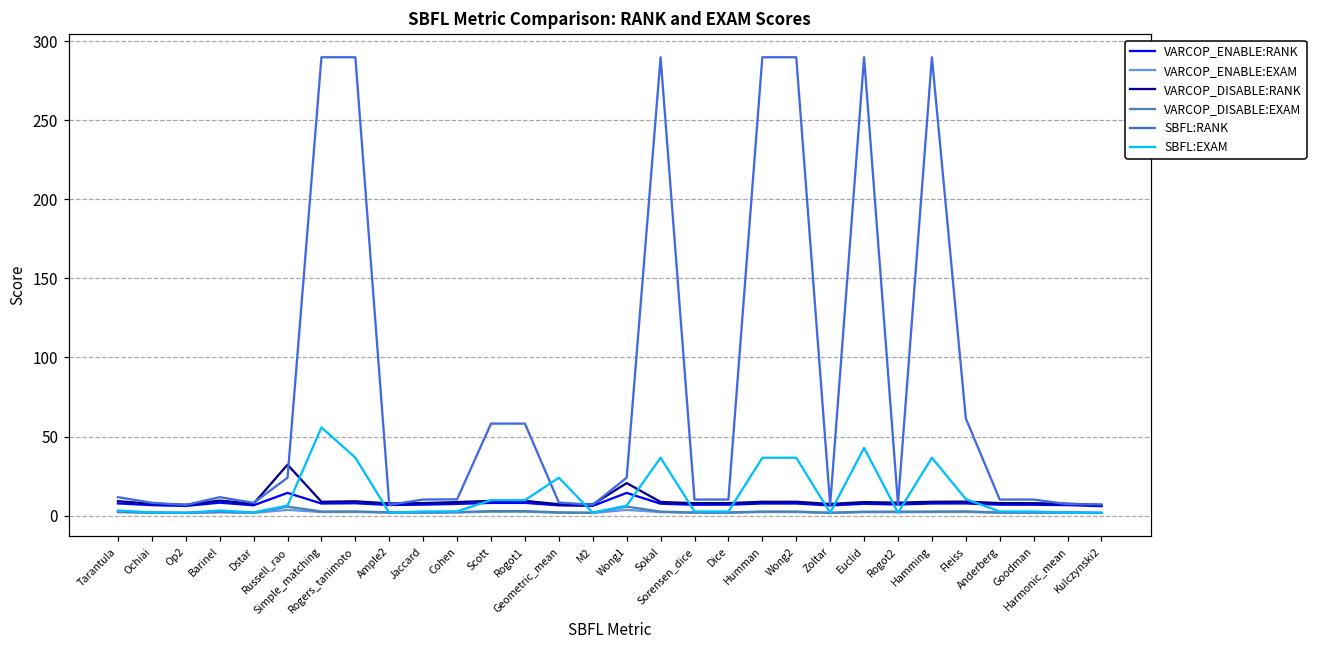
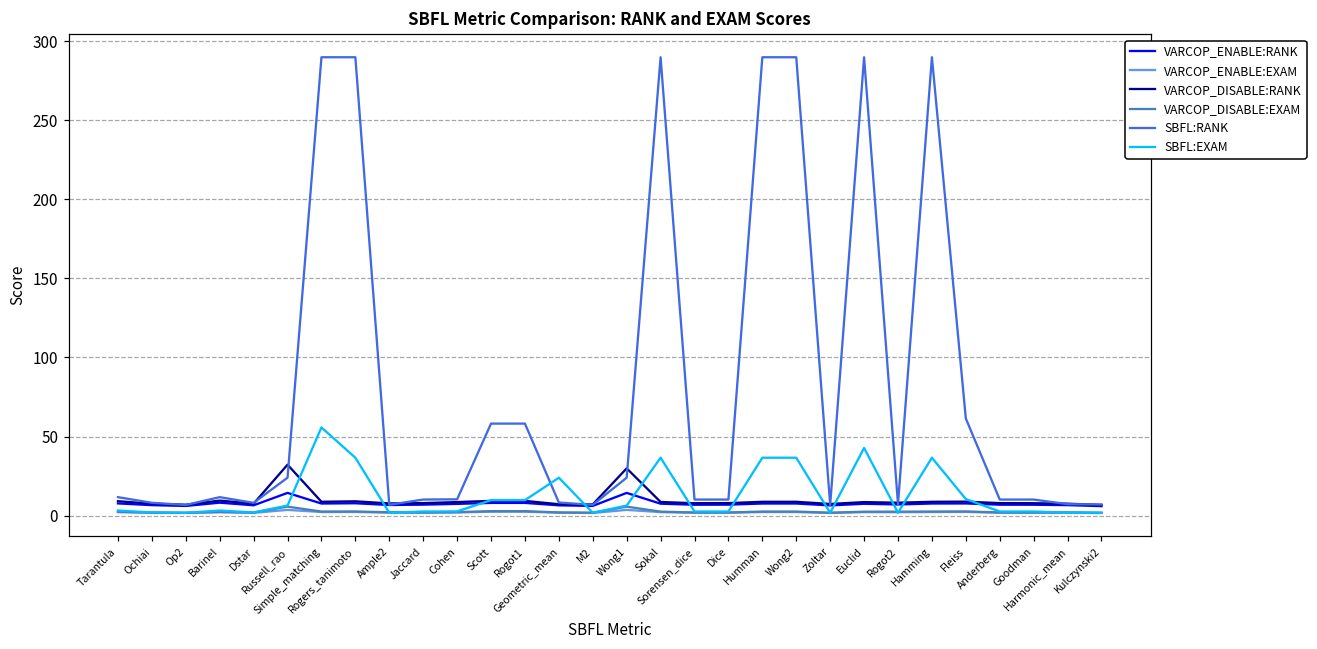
  {
    "VARCOP_ENABLE:RANK": {
      "Russell_rao": 14,
      "Wong1": 14
    },
    "VARCOP_DISABLE:RANK": {
      "Russell_rao": 32,
-     "Wong1": 21
+     "Wong1": 30
    },
    "SBFL:EXAM": {
      "Simple_matching": 56,
      "Rogers_tanimoto": 37,
      "Geometric_mean": 24,
      "Sokal": 37,
      "Humman": 37,
      "Wong2": 37,
      "Euclid": 43,
      "Hamming": 37
    }
  }
